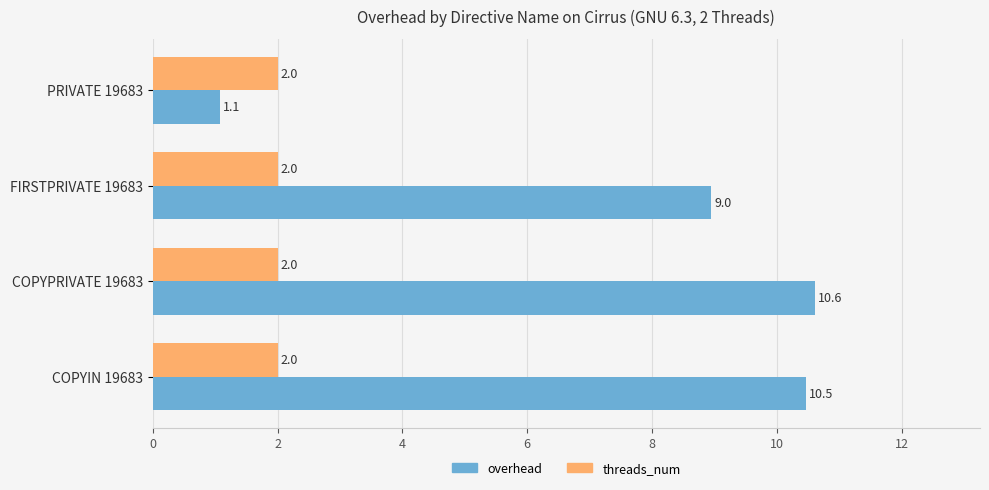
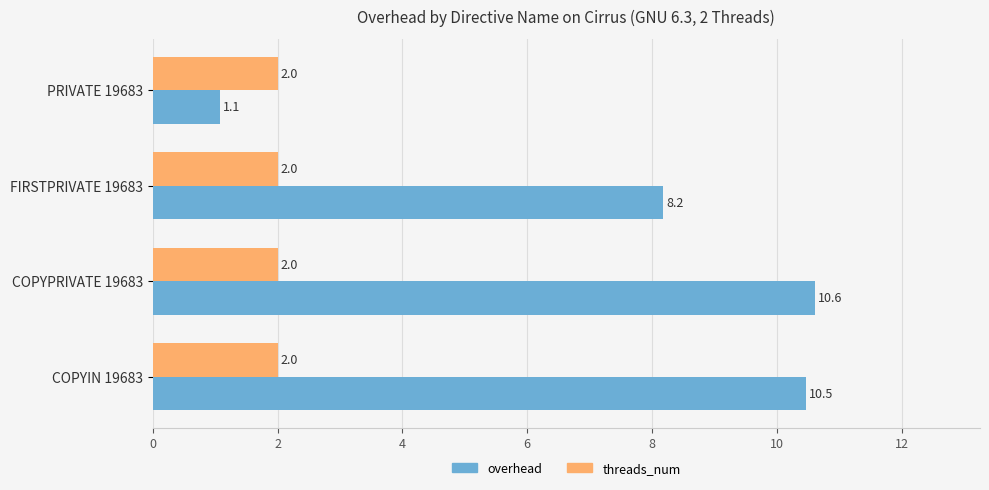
  {
    "overhead": {
      "PRIVATE 19683": 1.1,
-     "FIRSTPRIVATE 19683": 9.0,
+     "FIRSTPRIVATE 19683": 8.2,
      "COPYPRIVATE 19683": 10.6,
      "COPYIN 19683": 10.5
    },
    "threads_num": {
      "PRIVATE 19683": 2.0,
      "FIRSTPRIVATE 19683": 2.0,
      "COPYPRIVATE 19683": 2.0,
      "COPYIN 19683": 2.0
    }
  }
